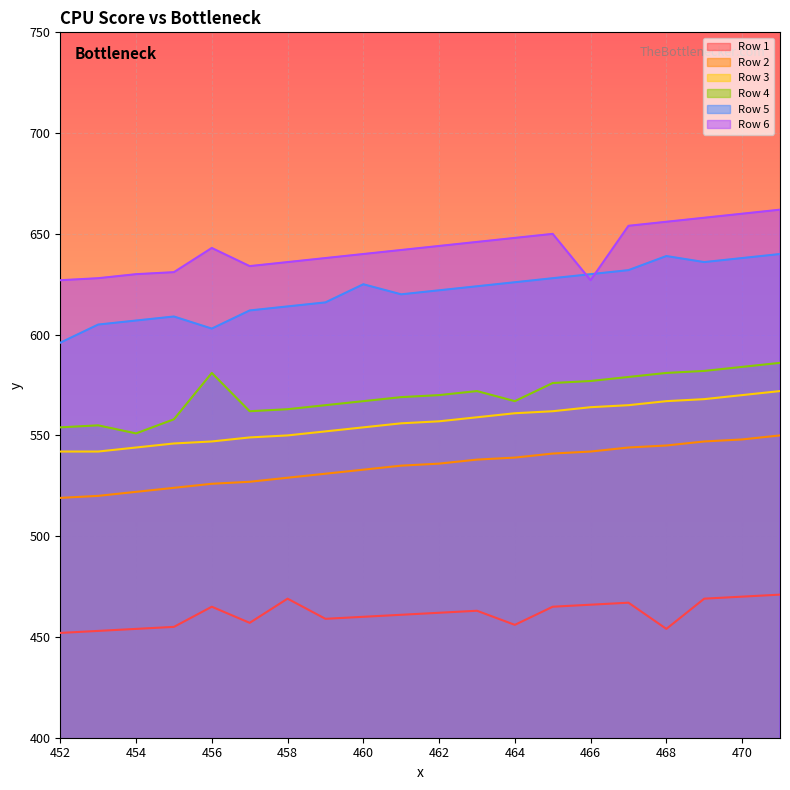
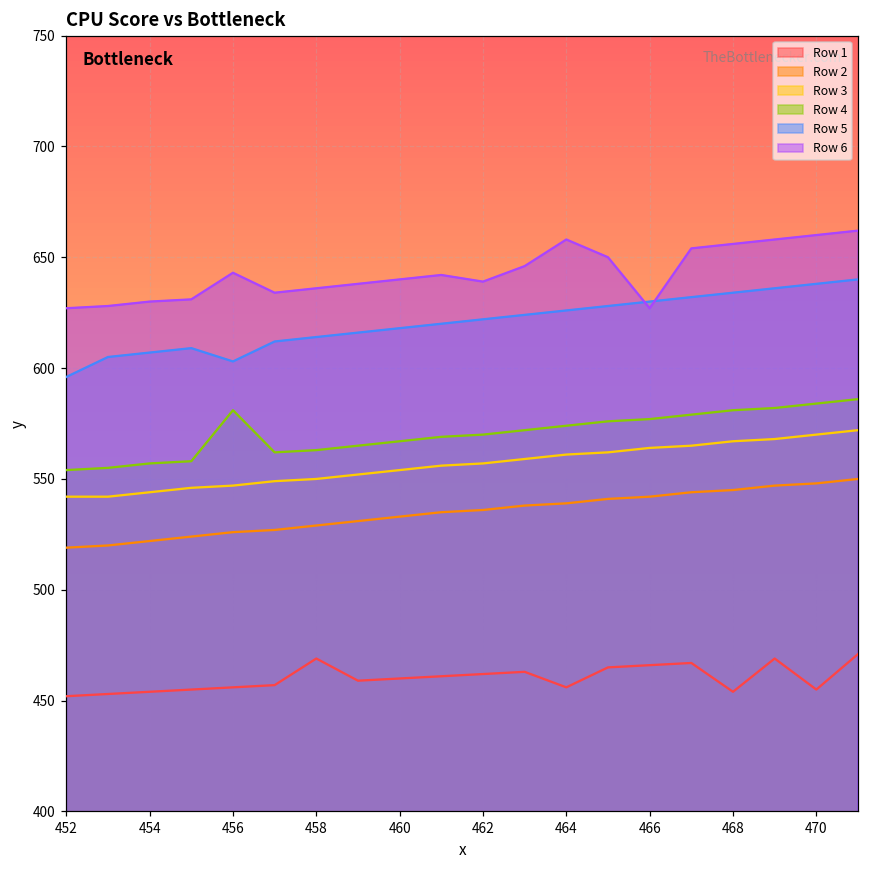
  {
    "Row 1": {
      "452": 452,
      "454": 454,
-     "456": 465,
+     "456": 456,
      "458": 469,
      "460": 460,
      "462": 462,
      "464": 456,
      "466": 466,
      "468": 454,
-     "470": 470
+     "470": 455
    },
    "Row 4": {
      "452": 554,
-     "454": 551,
+     "454": 557,
      "456": 581,
      "458": 563,
      "460": 567,
      "462": 570,
-     "464": 567,
+     "464": 574,
      "466": 577,
      "468": 581,
      "470": 584
    },
    "Row 5": {
      "452": 596,
      "454": 607,
      "456": 603,
      "458": 614,
-     "460": 625,
+     "460": 618,
      "462": 622,
      "464": 626,
      "466": 630,
-     "468": 639,
+     "468": 634,
      "470": 638
    },
    "Row 6": {
      "452": 627,
      "454": 630,
      "456": 643,
      "458": 636,
      "460": 640,
-     "462": 644,
-     "464": 648,
+     "462": 639,
+     "464": 658,
      "466": 627,
      "468": 656,
      "470": 660
    }
  }
